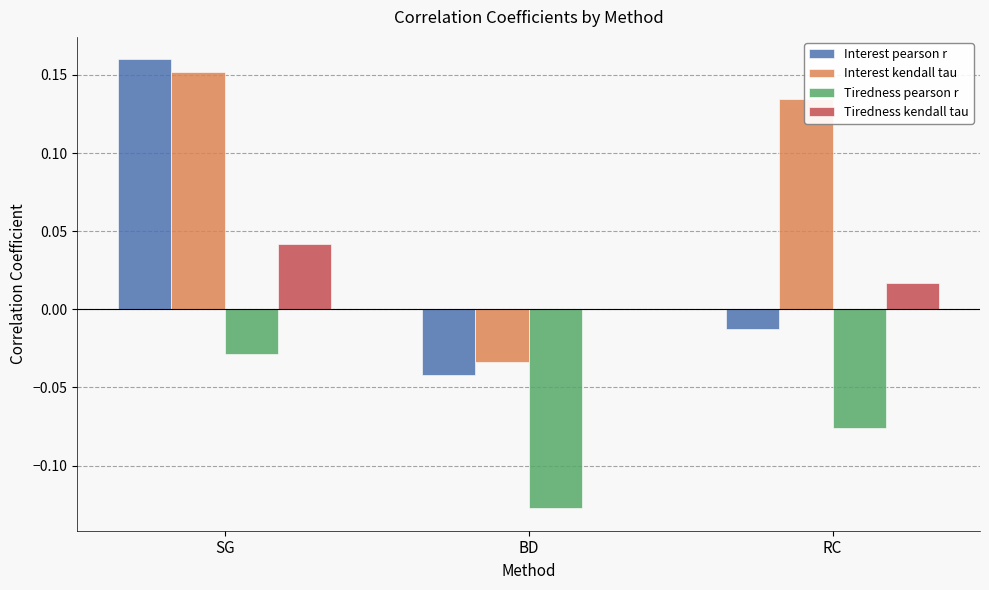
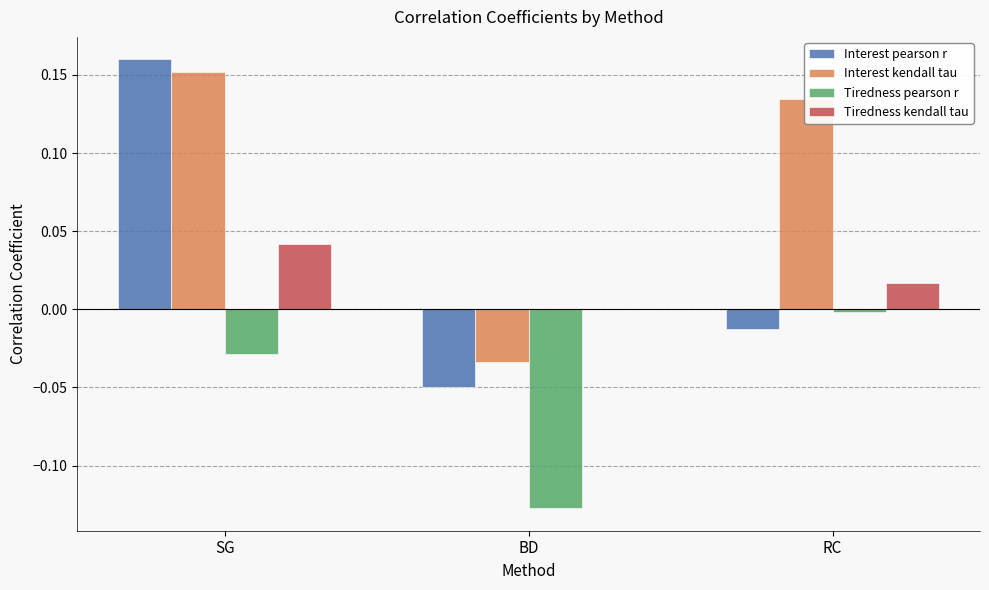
  {
    "Interest pearson r": {
      "SG": 0.160,
-     "BD": -0.042,
+     "BD": -0.050,
      "RC": -0.012
    },
    "Tiredness pearson r": {
      "SG": -0.029,
      "BD": -0.127,
-     "RC": -0.076
+     "RC": -0.001
    }
  }
